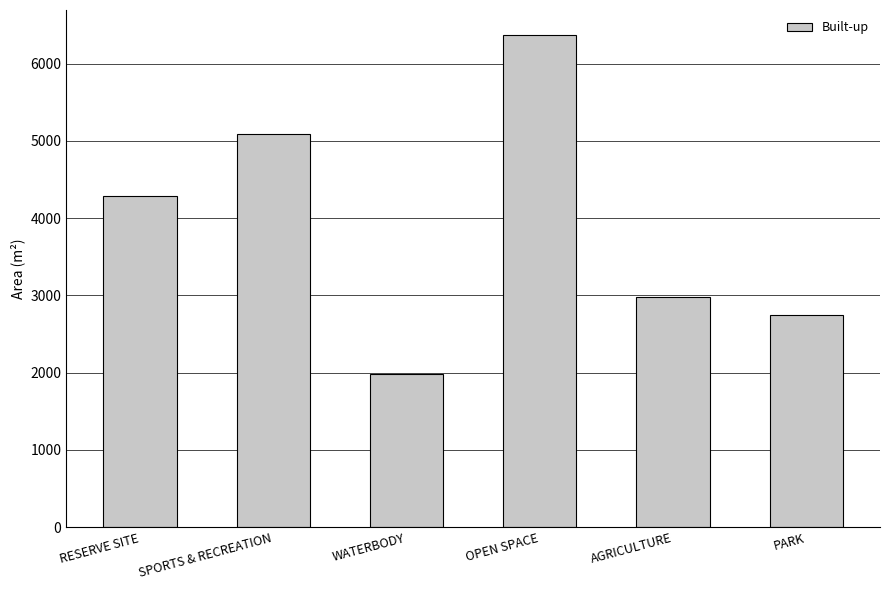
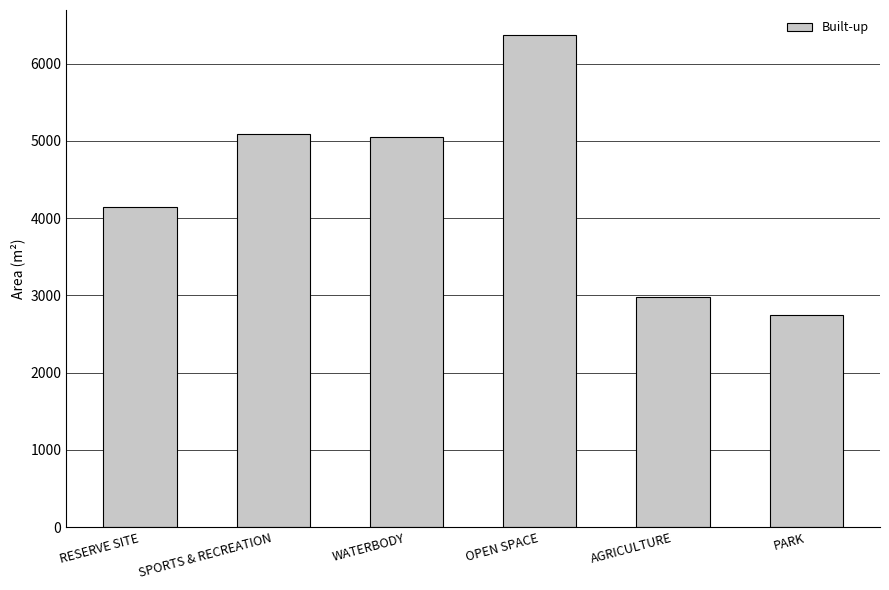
  {
-   "RESERVE SITE": 4300,
+   "RESERVE SITE": 4100,
    "SPORTS & RECREATION": 5100,
-   "WATERBODY": 2000,
+   "WATERBODY": 5100,
    "OPEN SPACE": 6400,
    "AGRICULTURE": 3000,
    "PARK": 2700
  }
